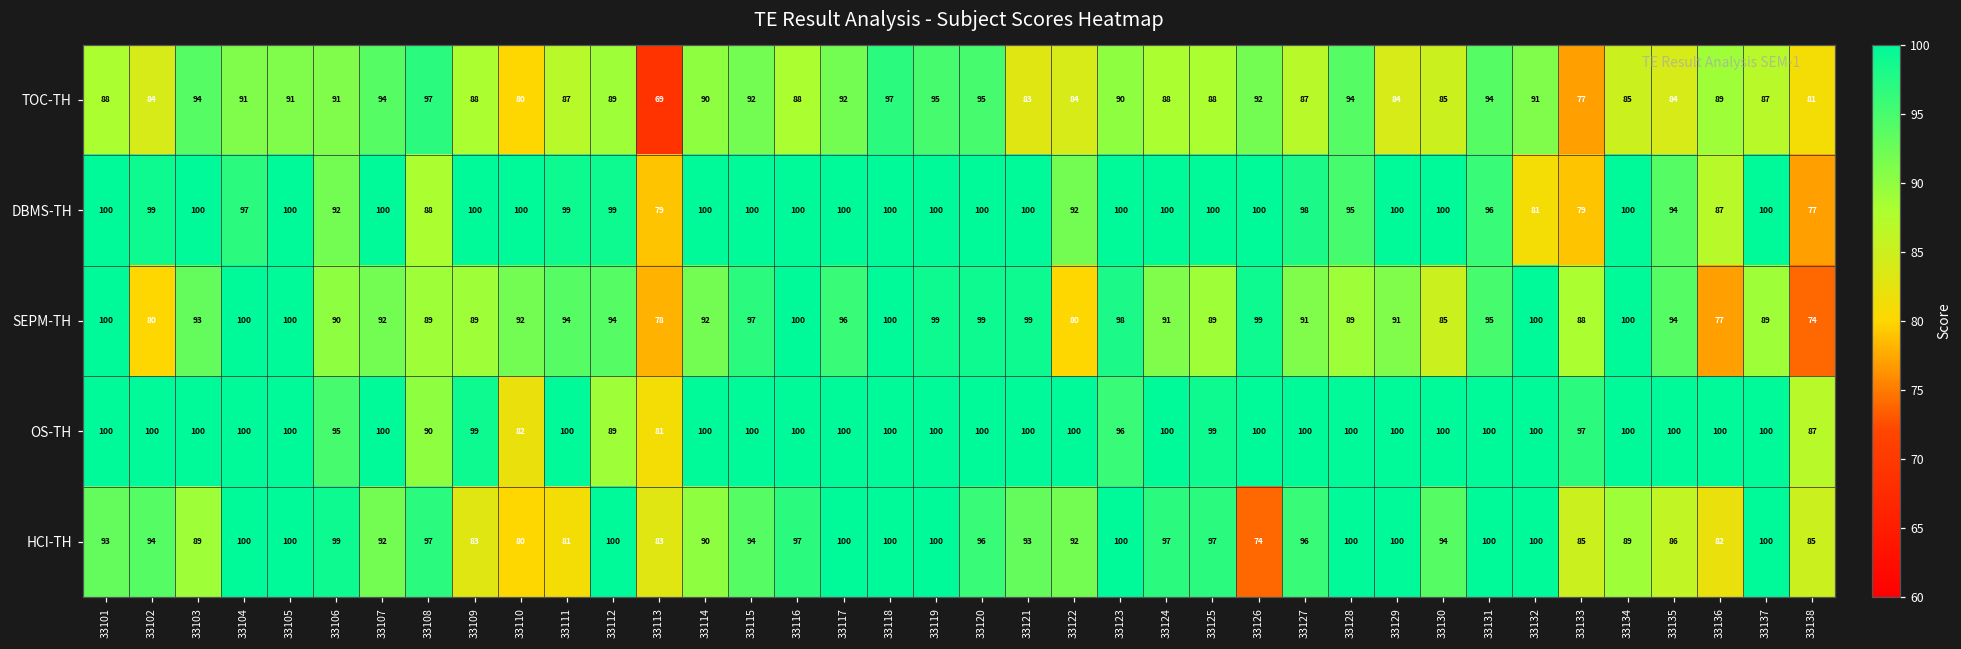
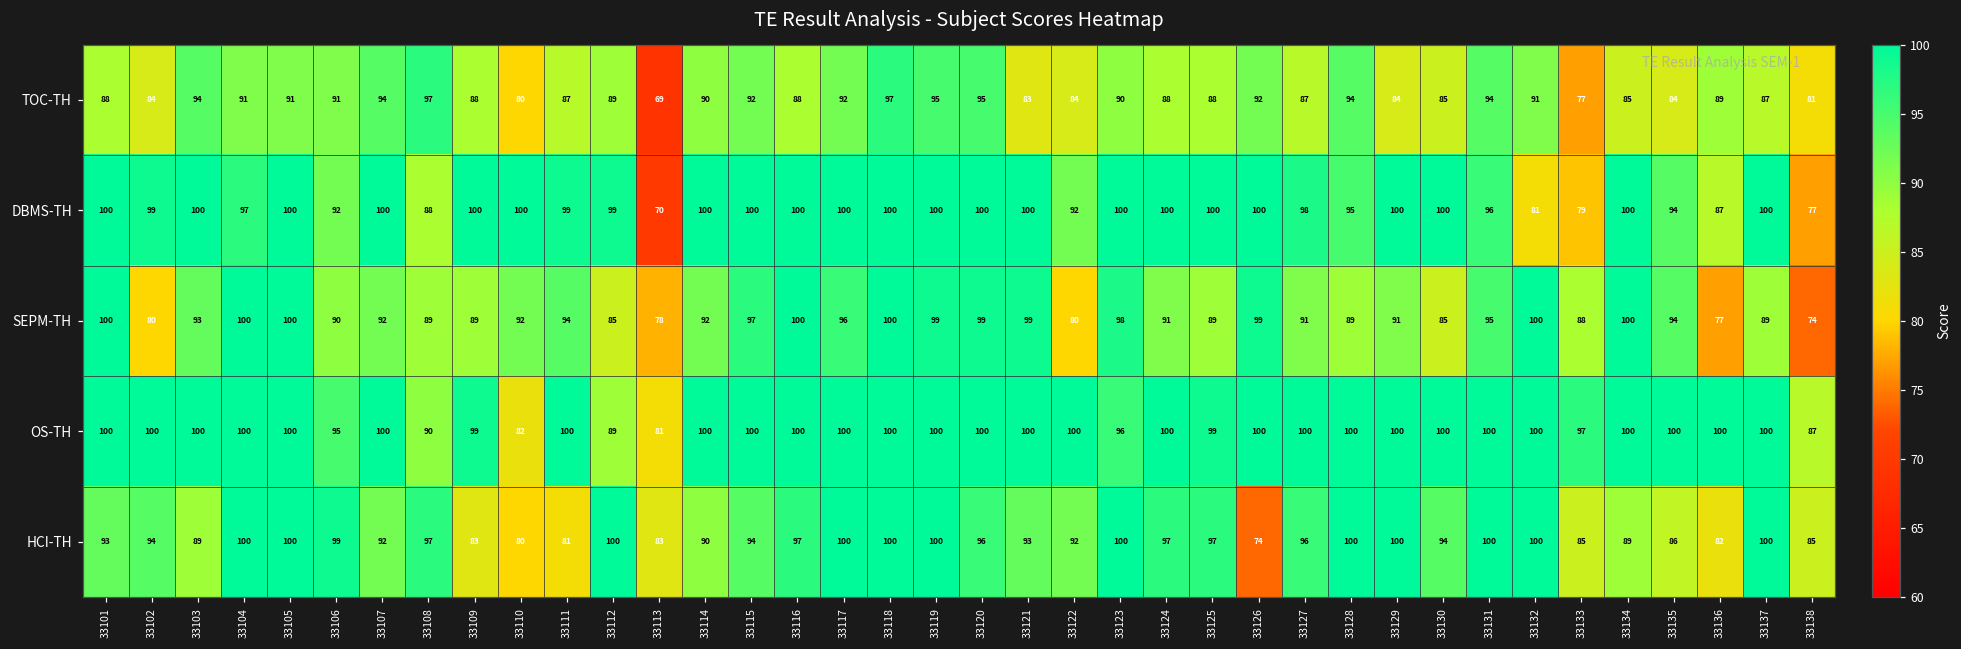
  {
    "TOC-TH": {
      "33101": 88,
      "33102": 84,
      "33103": 94,
      "33104": 91,
      "33105": 91,
      "33106": 91,
      "33107": 94,
      "33108": 97,
      "33109": 88,
      "33110": 80,
      "33111": 87,
      "33112": 89,
      "33113": 69,
      "33114": 90,
      "33115": 92,
      "33116": 88,
      "33117": 92,
      "33118": 97,
      "33119": 95,
      "33120": 95,
      "33121": 83,
      "33122": 84,
      "33123": 90,
      "33124": 88,
      "33125": 88,
      "33126": 92,
      "33127": 87,
      "33128": 94,
      "33129": 84,
      "33130": 85,
      "33131": 94,
      "33132": 91,
      "33133": 77,
      "33134": 85,
      "33135": 84,
      "33137": 87,
      "33138": 81
    },
    "DBMS-TH": {
      "33101": 100,
      "33102": 99,
      "33103": 100,
      "33104": 97,
      "33105": 100,
      "33106": 92,
      "33107": 100,
      "33108": 88,
      "33109": 100,
      "33110": 100,
      "33111": 99,
      "33112": 99,
-     "33113": 79,
+     "33113": 70,
      "33114": 100,
      "33115": 100,
      "33116": 100,
      "33117": 100,
      "33118": 100,
      "33119": 100,
      "33120": 100,
      "33121": 100,
      "33122": 92,
      "33123": 100,
      "33124": 100,
      "33125": 100,
      "33126": 100,
      "33127": 98,
      "33128": 95,
      "33129": 100,
      "33130": 100,
      "33131": 96,
      "33132": 81,
      "33133": 79,
      "33134": 100,
      "33135": 94,
      "33136": 87,
      "33137": 100,
      "33138": 77
    },
    "SEPM-TH": {
      "33101": 100,
      "33102": 80,
      "33103": 93,
      "33104": 100,
      "33105": 100,
      "33106": 90,
      "33107": 92,
      "33108": 89,
      "33109": 89,
      "33110": 92,
      "33111": 94,
-     "33112": 94,
+     "33112": 85,
      "33113": 78,
      "33114": 92,
      "33115": 97,
      "33116": 100,
      "33117": 96,
      "33118": 100,
      "33119": 99,
      "33120": 99,
      "33121": 99,
      "33122": 80,
      "33123": 98,
      "33124": 91,
      "33125": 89,
      "33126": 99,
      "33127": 91,
      "33128": 89,
      "33129": 91,
      "33130": 85,
      "33131": 95,
      "33132": 100,
      "33133": 88,
      "33134": 100,
      "33135": 94,
      "33136": 77,
      "33137": 89,
      "33138": 74
    },
    "OS-TH": {
      "33101": 100,
      "33102": 100,
      "33103": 100,
      "33104": 100,
      "33105": 100,
      "33106": 95,
      "33107": 100,
      "33108": 90,
      "33109": 99,
      "33110": 82,
      "33111": 100,
      "33112": 89,
      "33113": 81,
      "33114": 100,
      "33115": 100,
      "33116": 100,
      "33117": 100,
      "33118": 100,
      "33119": 100,
      "33120": 100,
      "33121": 100,
      "33122": 100,
      "33123": 96,
      "33124": 100,
      "33125": 99,
      "33126": 100,
      "33127": 100,
      "33128": 100,
      "33129": 100,
      "33130": 100,
      "33131": 100,
      "33132": 100,
      "33133": 97,
      "33134": 100,
      "33135": 100,
      "33136": 100,
      "33137": 100,
      "33138": 87
    },
    "HCI-TH": {
      "33101": 93,
      "33102": 94,
      "33103": 89,
      "33104": 100,
      "33105": 100,
      "33106": 99,
      "33107": 92,
      "33108": 97,
      "33109": 83,
      "33110": 80,
      "33111": 81,
      "33112": 100,
      "33113": 83,
      "33114": 90,
      "33115": 94,
      "33116": 97,
      "33117": 100,
      "33118": 100,
      "33119": 100,
      "33120": 96,
      "33121": 93,
      "33122": 92,
      "33123": 100,
      "33124": 97,
      "33125": 97,
      "33126": 74,
      "33127": 96,
      "33128": 100,
      "33129": 100,
      "33130": 94,
      "33131": 100,
      "33132": 100,
      "33133": 85,
      "33134": 89,
      "33135": 86,
      "33136": 82,
      "33137": 100,
      "33138": 85
    }
  }
